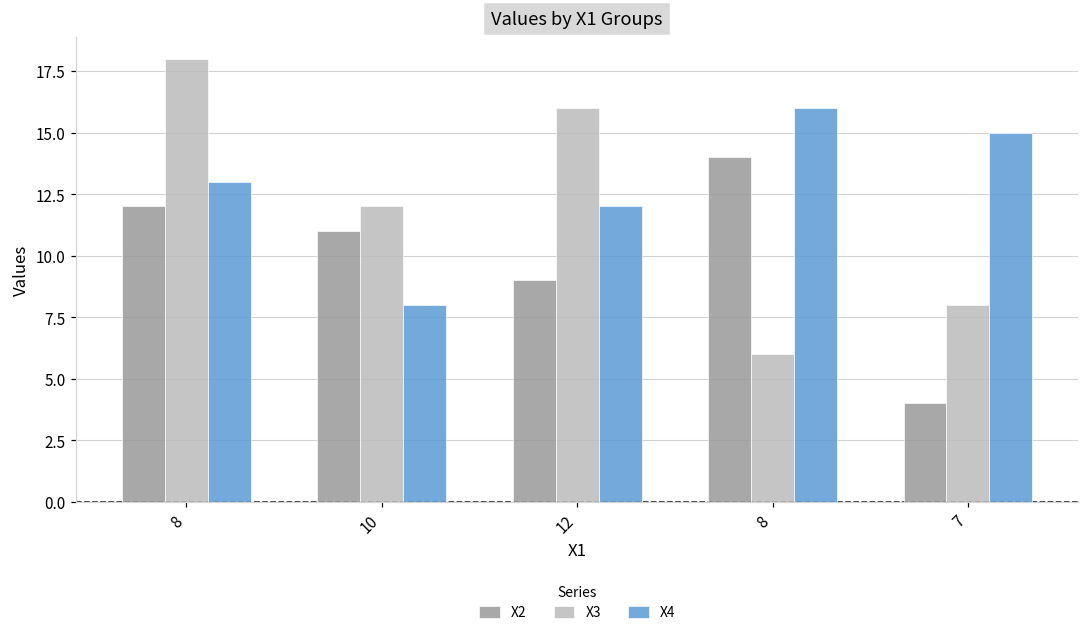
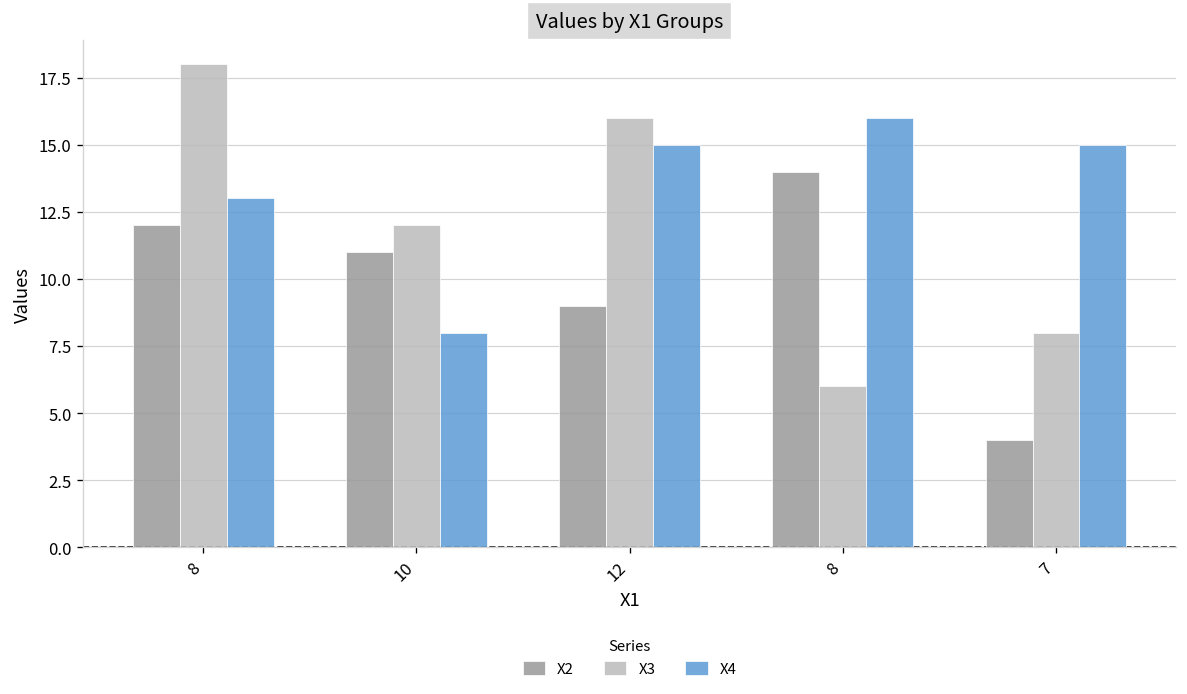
  {
    "X4": {
      "10": 8,
-     "12": 12,
+     "12": 15,
      "7": 15
    }
  }
